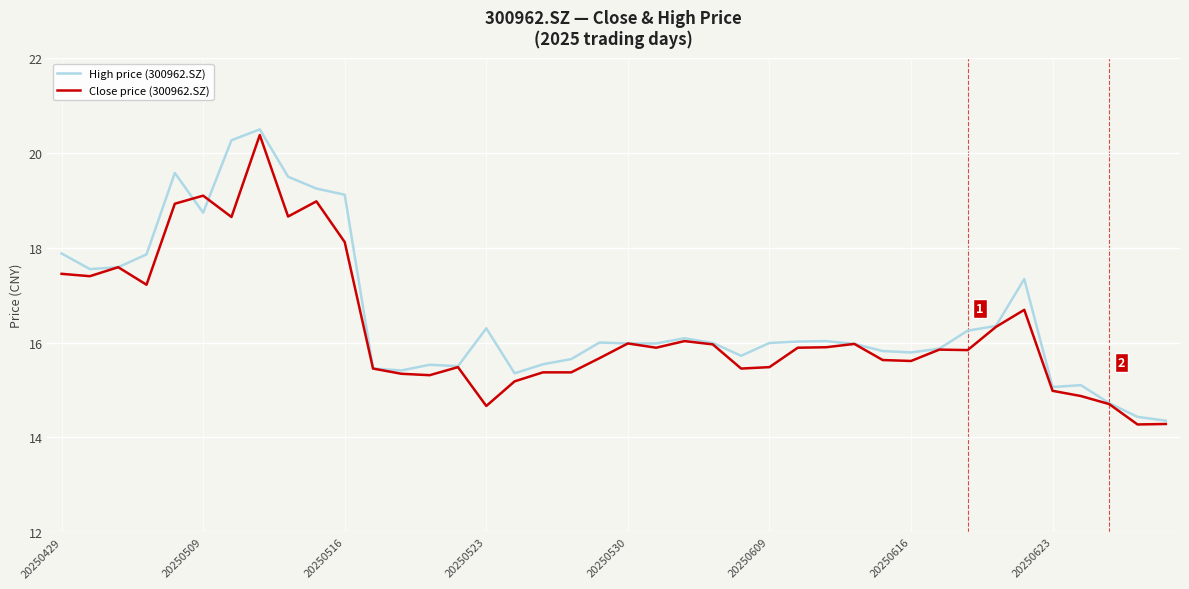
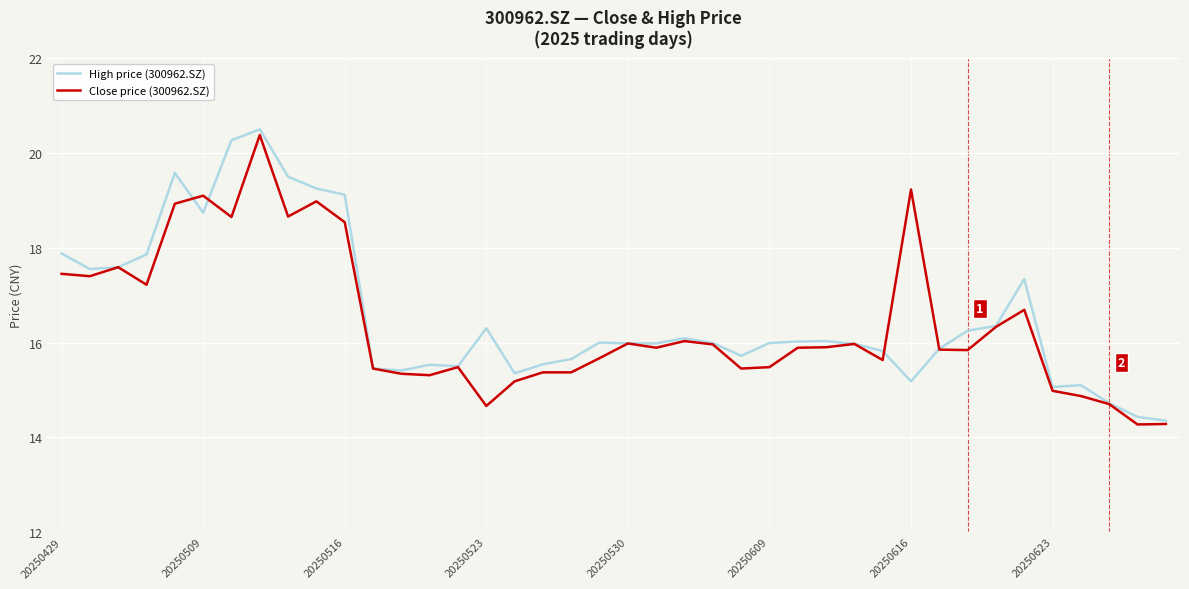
  {
    "High price (300962.SZ)": {
      "20250509": 18.7,
      "20250516": 19.1,
      "20250523": 16.3,
      "20250609": 16.0,
-     "20250616": 15.8,
+     "20250616": 15.2,
      "20250623": 15.1
    },
    "Close price (300962.SZ)": {
      "20250509": 19.1,
-     "20250516": 18.1,
+     "20250516": 18.5,
      "20250523": 14.7,
      "20250609": 15.5,
-     "20250616": 15.6,
+     "20250616": 19.2,
      "20250623": 15.0
    }
  }
